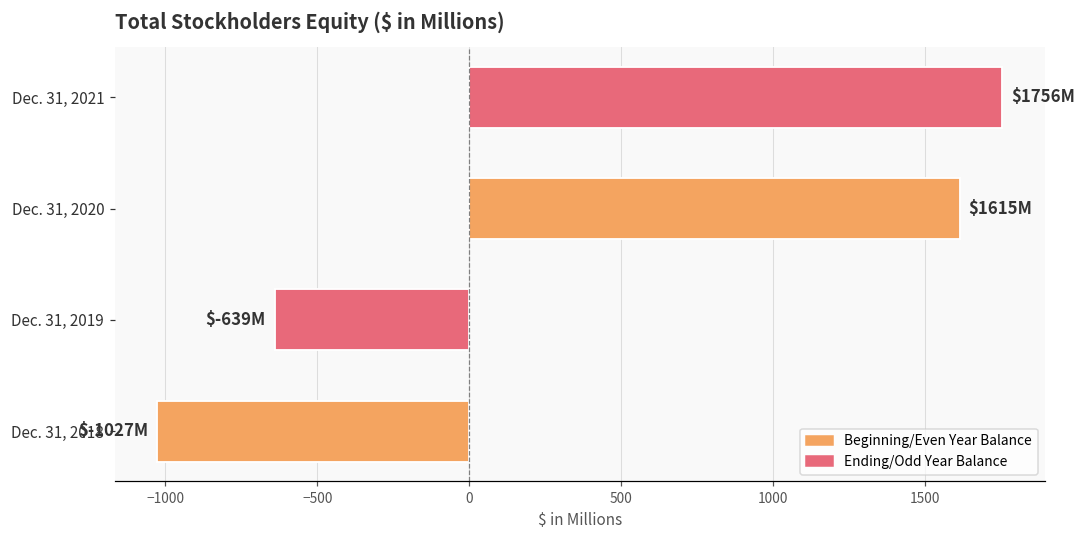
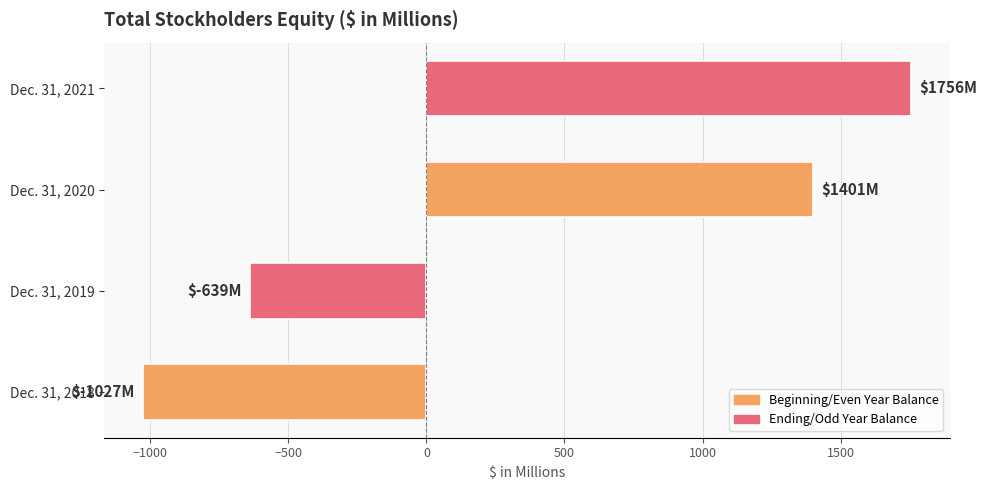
  {
    "Dec. 31, 2021": "$1756M",
-   "Dec. 31, 2020": "$1615M",
+   "Dec. 31, 2020": "$1401M",
    "Dec. 31, 2019": "$-639M",
    "Dec. 31, 2018": "$-1027M"
  }
